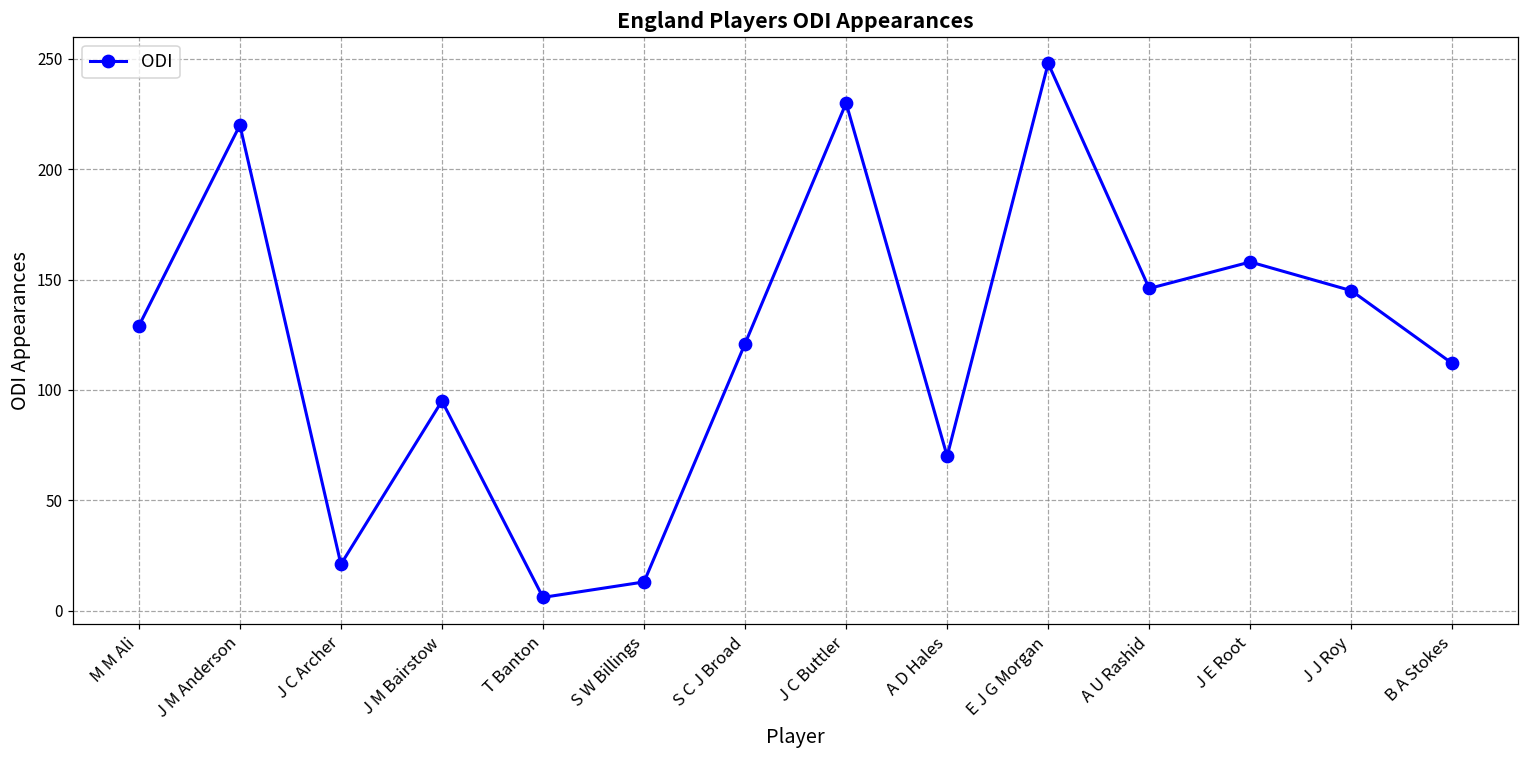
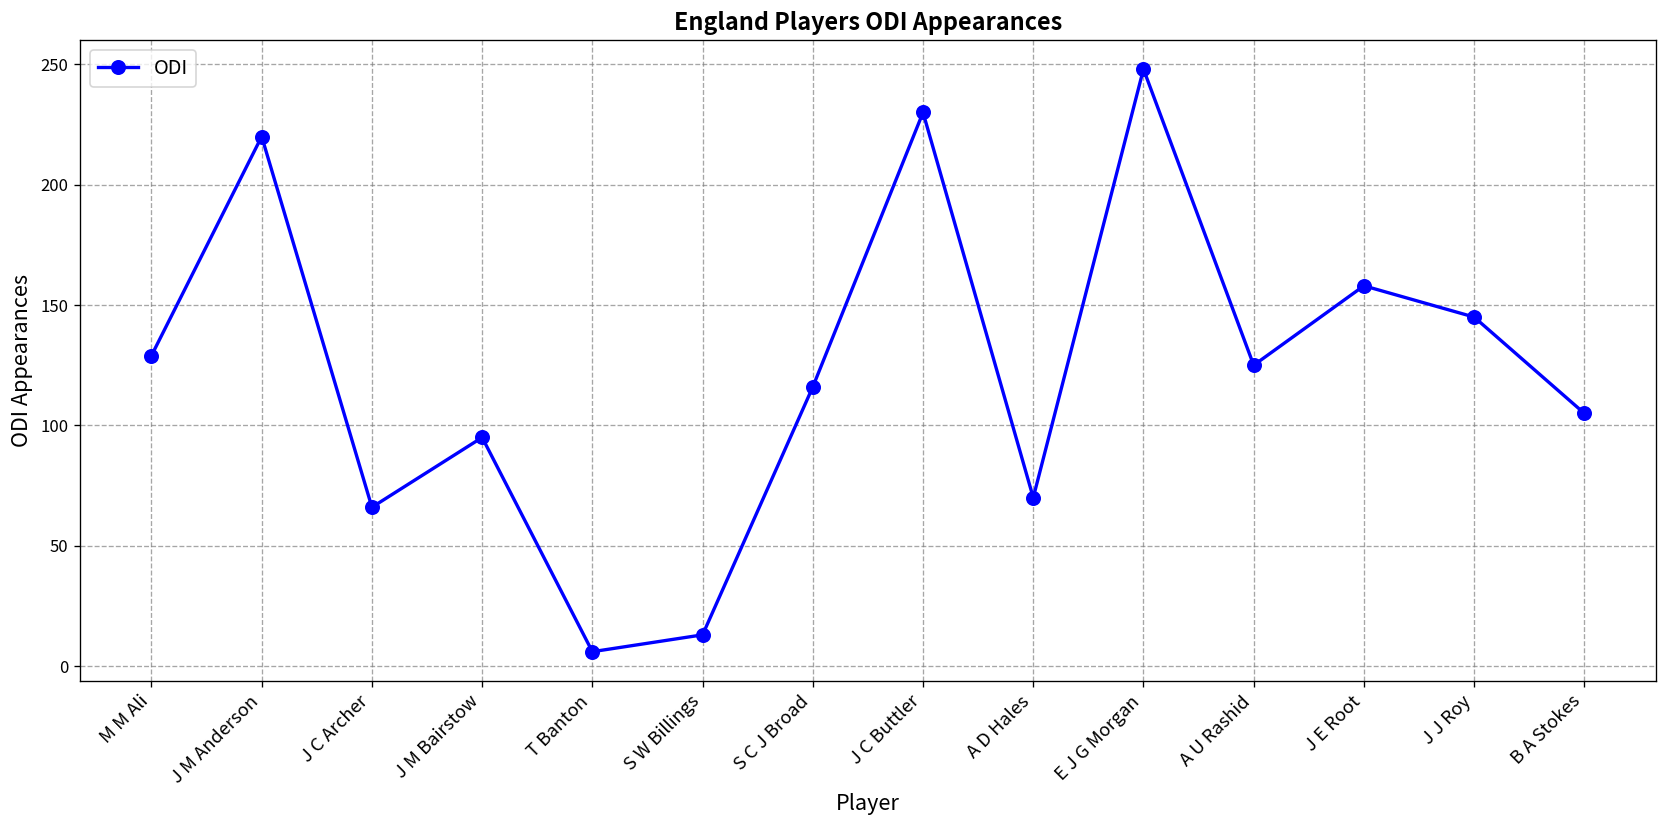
  {
    "M M Ali": 129,
    "J M Anderson": 220,
-   "J C Archer": 21,
+   "J C Archer": 66,
    "J M Bairstow": 95,
    "T Banton": 6,
    "S W Billings": 13,
-   "S C J Broad": 121,
+   "S C J Broad": 116,
    "J C Buttler": 230,
    "A D Hales": 70,
    "E J G Morgan": 248,
-   "A U Rashid": 146,
+   "A U Rashid": 125,
    "J E Root": 158,
    "J J Roy": 145,
-   "B A Stokes": 112
+   "B A Stokes": 105
  }
